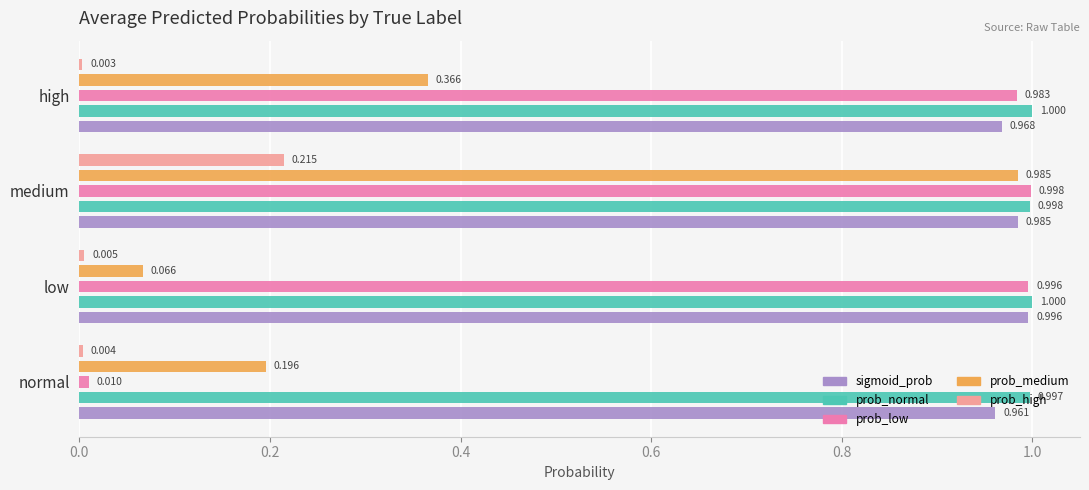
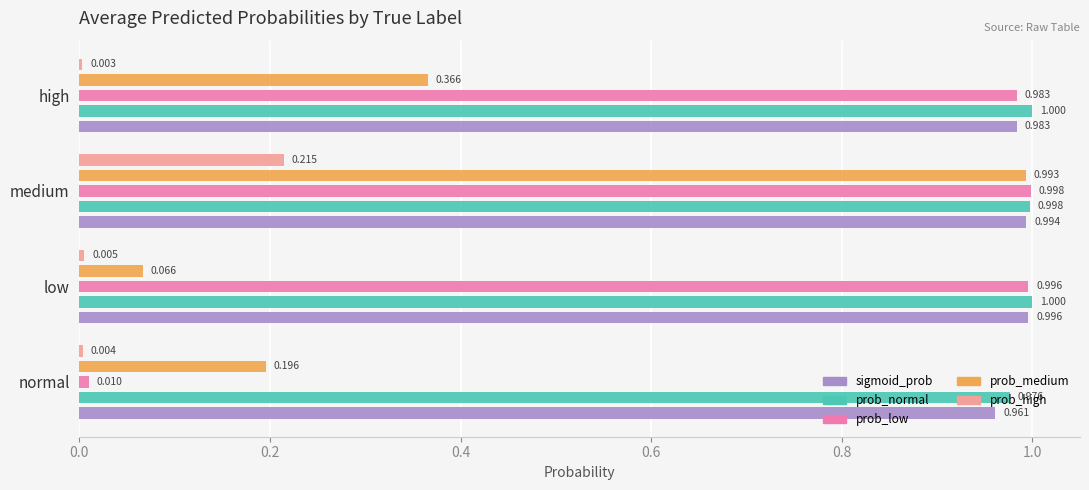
  {
    "sigmoid_prob": {
-     "high": 0.968,
-     "medium": 0.985,
+     "high": 0.983,
+     "medium": 0.994,
      "low": 0.996,
      "normal": 0.961
    },
    "prob_normal": {
      "high": 1.000,
      "medium": 0.998,
      "low": 1.000,
-     "normal": 0.997
+     "normal": 0.976
    },
    "prob_medium": {
      "high": 0.366,
-     "medium": 0.985,
+     "medium": 0.993,
      "low": 0.066,
      "normal": 0.196
    }
  }
